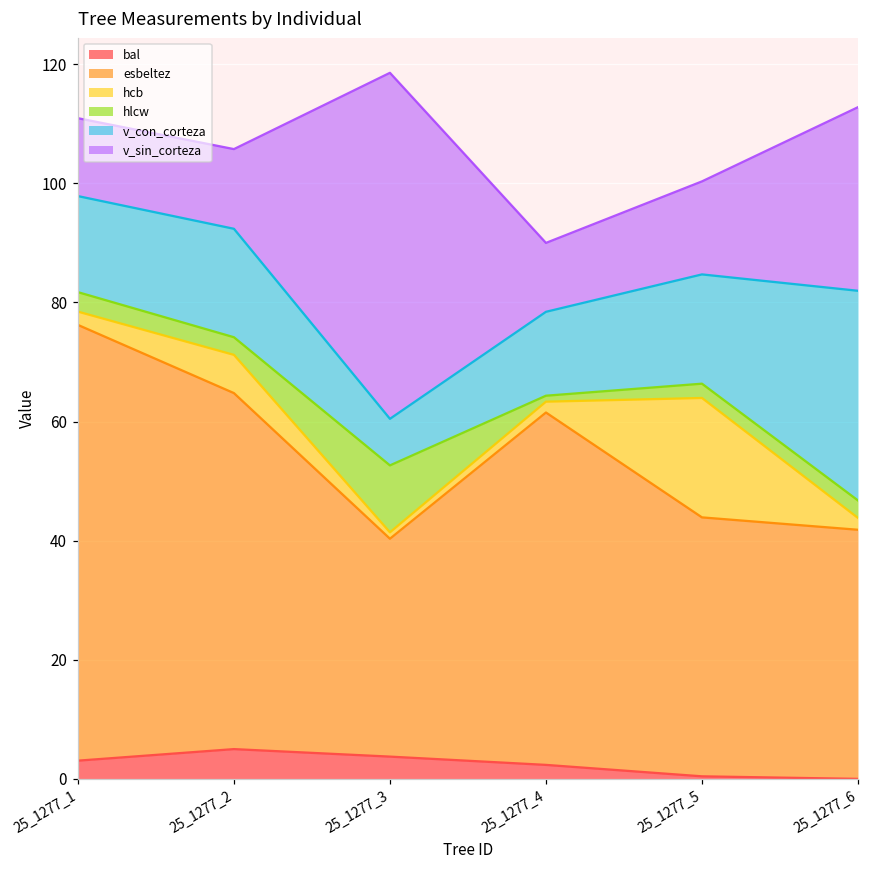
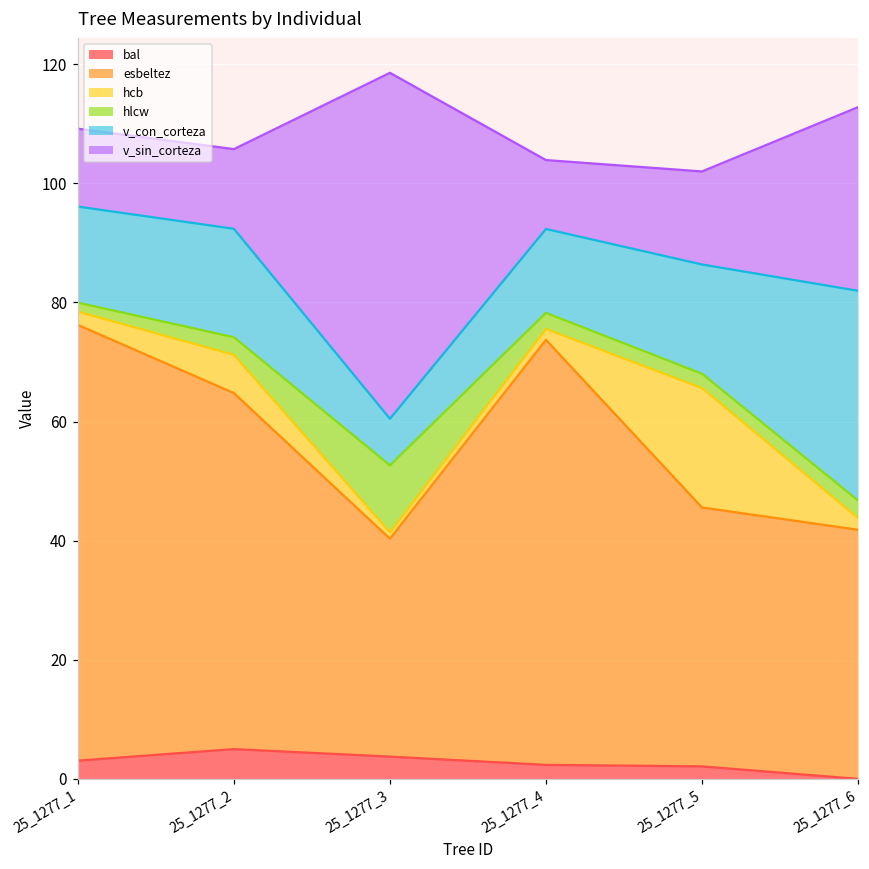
  {
    "bal": {
      "25_1277_1": 3,
      "25_1277_2": 5,
      "25_1277_3": 4,
      "25_1277_4": 2,
-     "25_1277_5": 0,
+     "25_1277_5": 2,
      "25_1277_6": 0
    },
    "esbeltez": {
      "25_1277_1": 73,
      "25_1277_2": 60,
      "25_1277_3": 37,
-     "25_1277_4": 59,
+     "25_1277_4": 71,
      "25_1277_5": 43,
      "25_1277_6": 42
    },
    "hcb": {
      "25_1277_1": 2,
      "25_1277_2": 6,
      "25_1277_3": 1,
      "25_1277_4": 2,
      "25_1277_5": 20,
      "25_1277_6": 2
    },
    "hlcw": {
-     "25_1277_1": 3,
+     "25_1277_1": 2,
      "25_1277_2": 3,
      "25_1277_3": 11,
-     "25_1277_4": 1,
+     "25_1277_4": 3,
      "25_1277_5": 2,
      "25_1277_6": 3
    },
    "v_con_corteza": {
      "25_1277_1": 16,
      "25_1277_2": 18,
      "25_1277_3": 8,
      "25_1277_4": 14,
      "25_1277_5": 18,
      "25_1277_6": 35
    },
    "v_sin_corteza": {
      "25_1277_1": 13,
      "25_1277_2": 13,
      "25_1277_3": 58,
      "25_1277_4": 12,
      "25_1277_5": 16,
      "25_1277_6": 31
    }
  }
